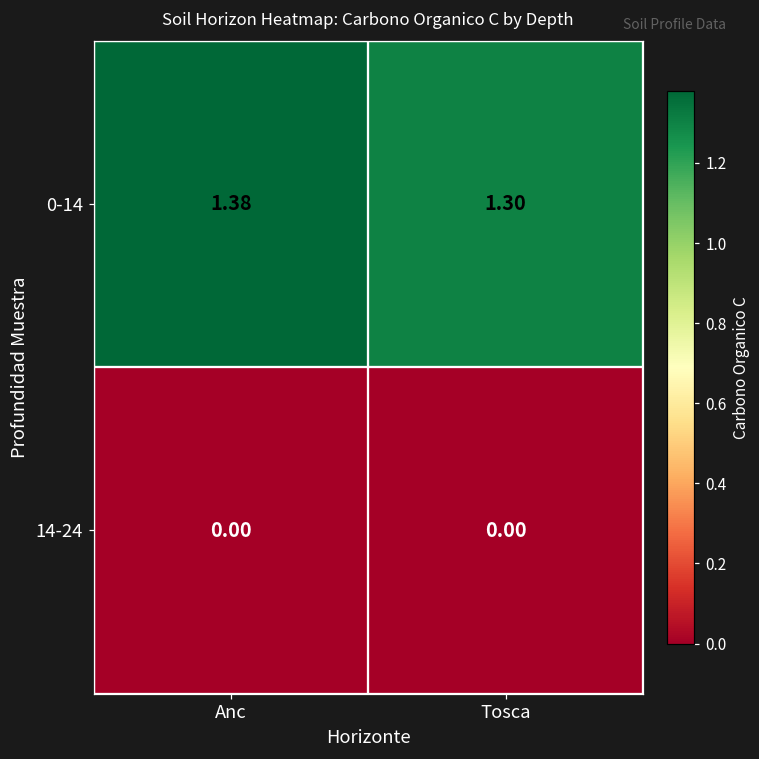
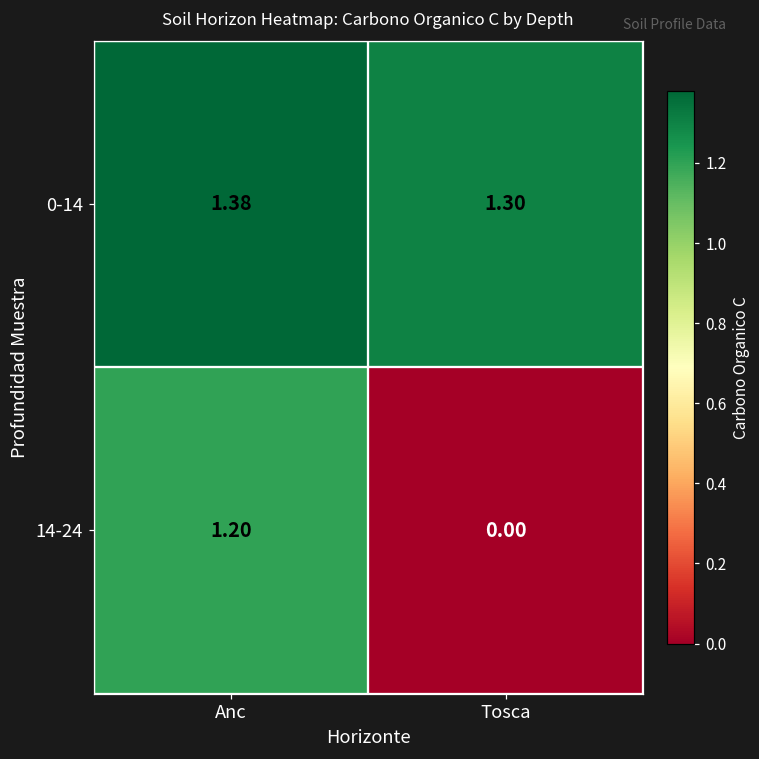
  {
    "0-14": {
      "Anc": 1.38,
      "Tosca": 1.30
    },
    "14-24": {
-     "Anc": 0.00,
+     "Anc": 1.20,
      "Tosca": 0.00
    }
  }
